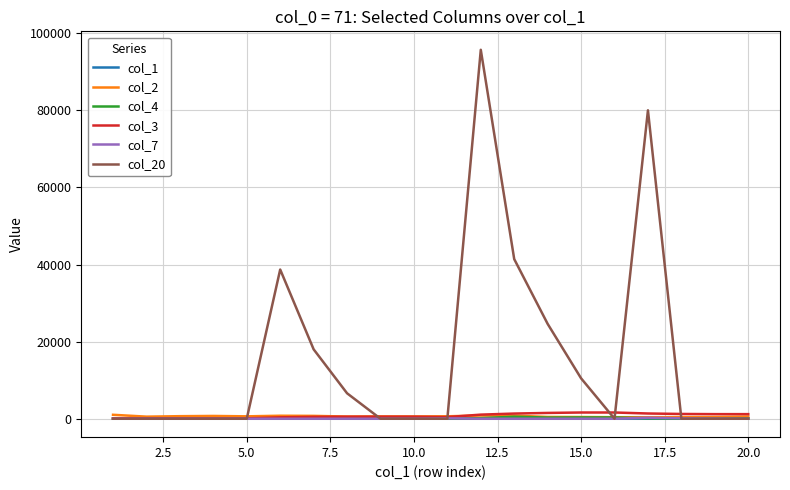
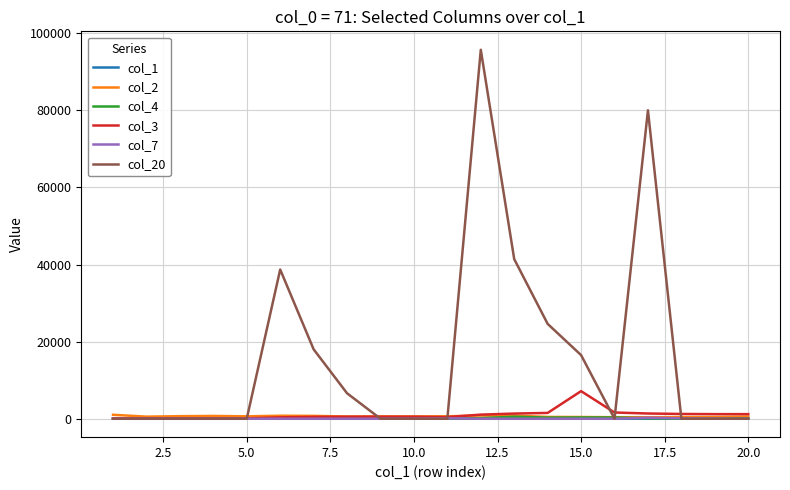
  {
    "col_3": {
-     "15.0": 2000
+     "15.0": 7000
    },
    "col_20": {
-     "15.0": 10000
+     "15.0": 17000
    }
  }
